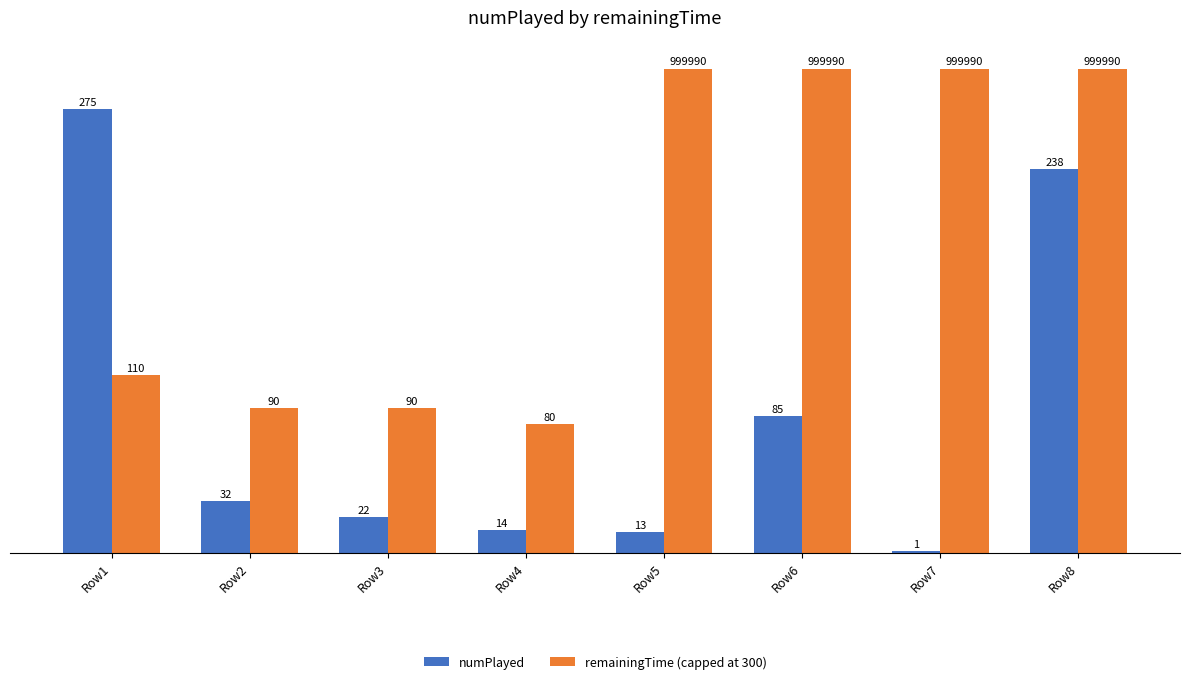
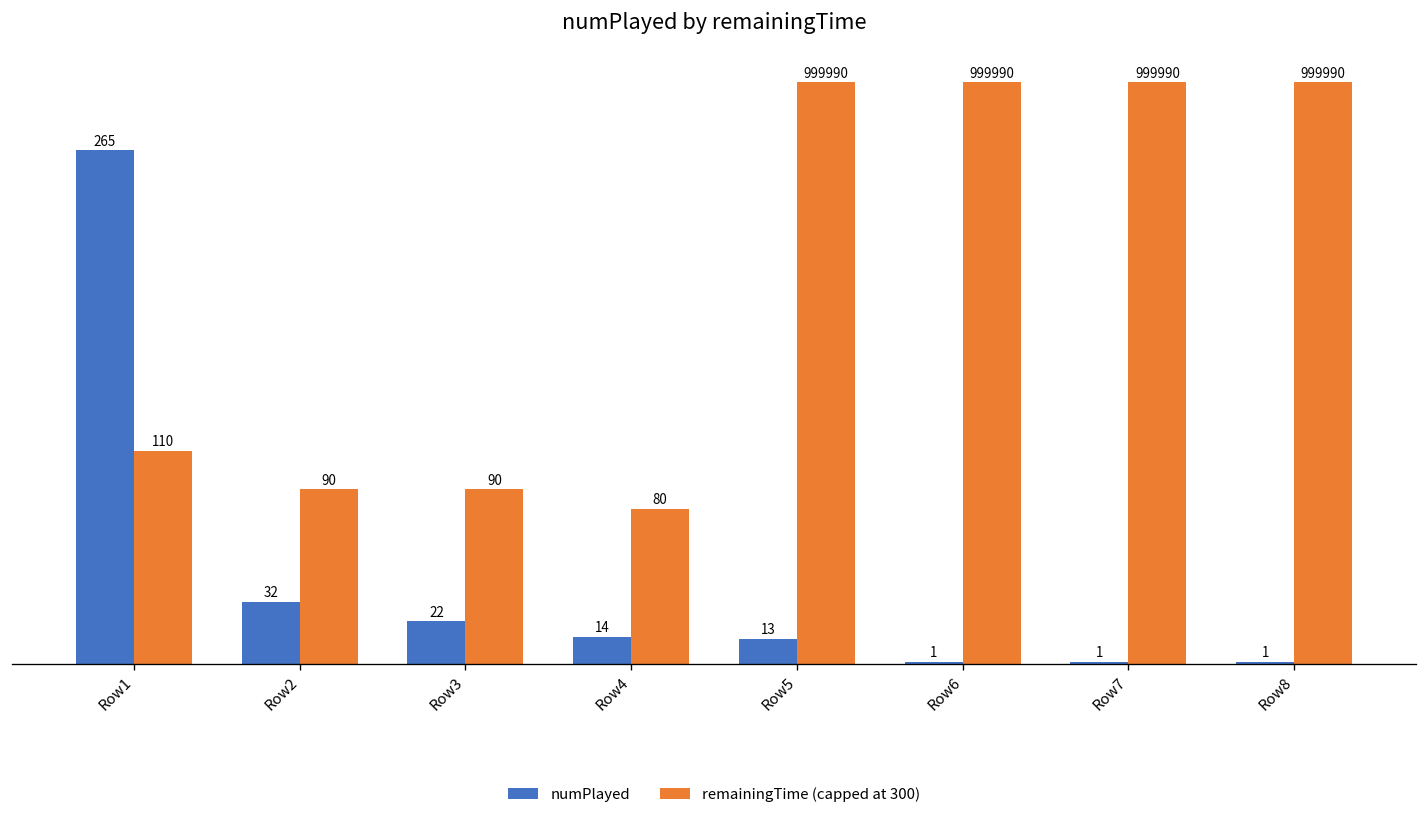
  {
    "numPlayed": {
-     "Row1": 275,
+     "Row1": 265,
      "Row2": 32,
      "Row3": 22,
      "Row4": 14,
      "Row5": 13,
-     "Row6": 85,
+     "Row6": 1,
      "Row7": 1,
-     "Row8": 238
+     "Row8": 1
    },
    "remainingTime (capped at 300)": {
      "Row1": 110,
      "Row2": 90,
      "Row3": 90,
      "Row4": 80
    }
  }
